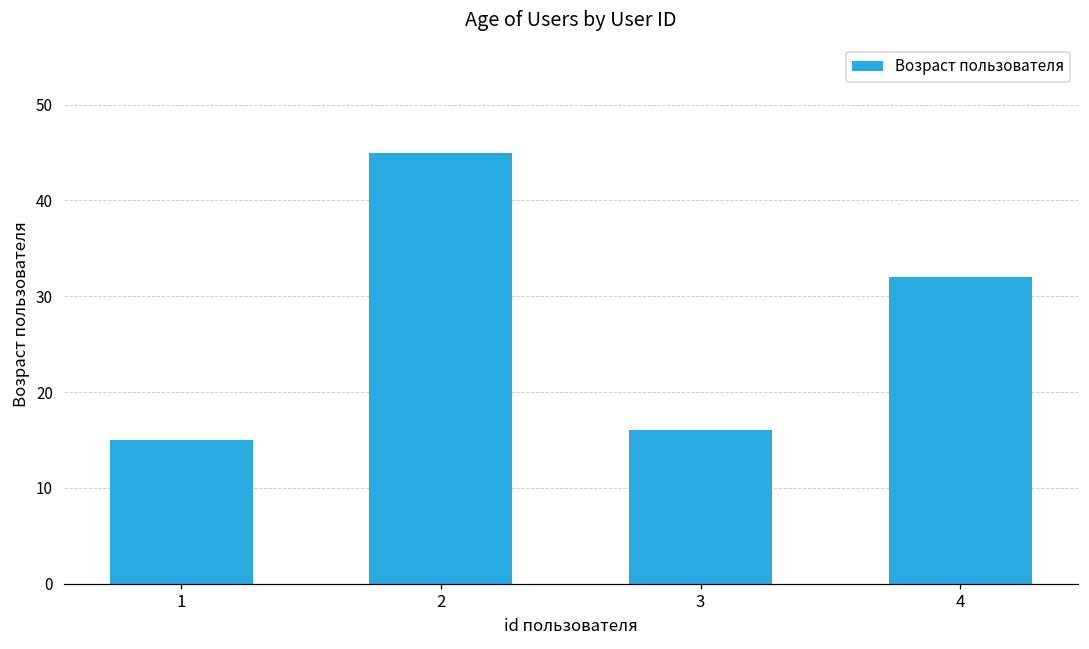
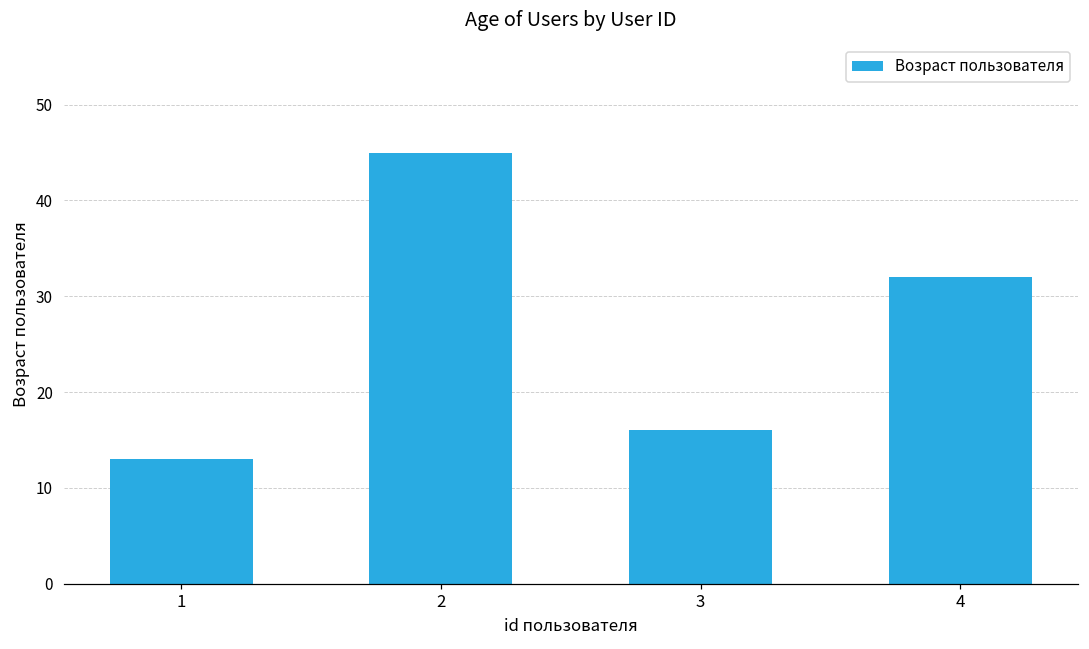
  {
-   "1": 15,
+   "1": 13,
    "2": 45,
    "3": 16,
    "4": 32
  }
